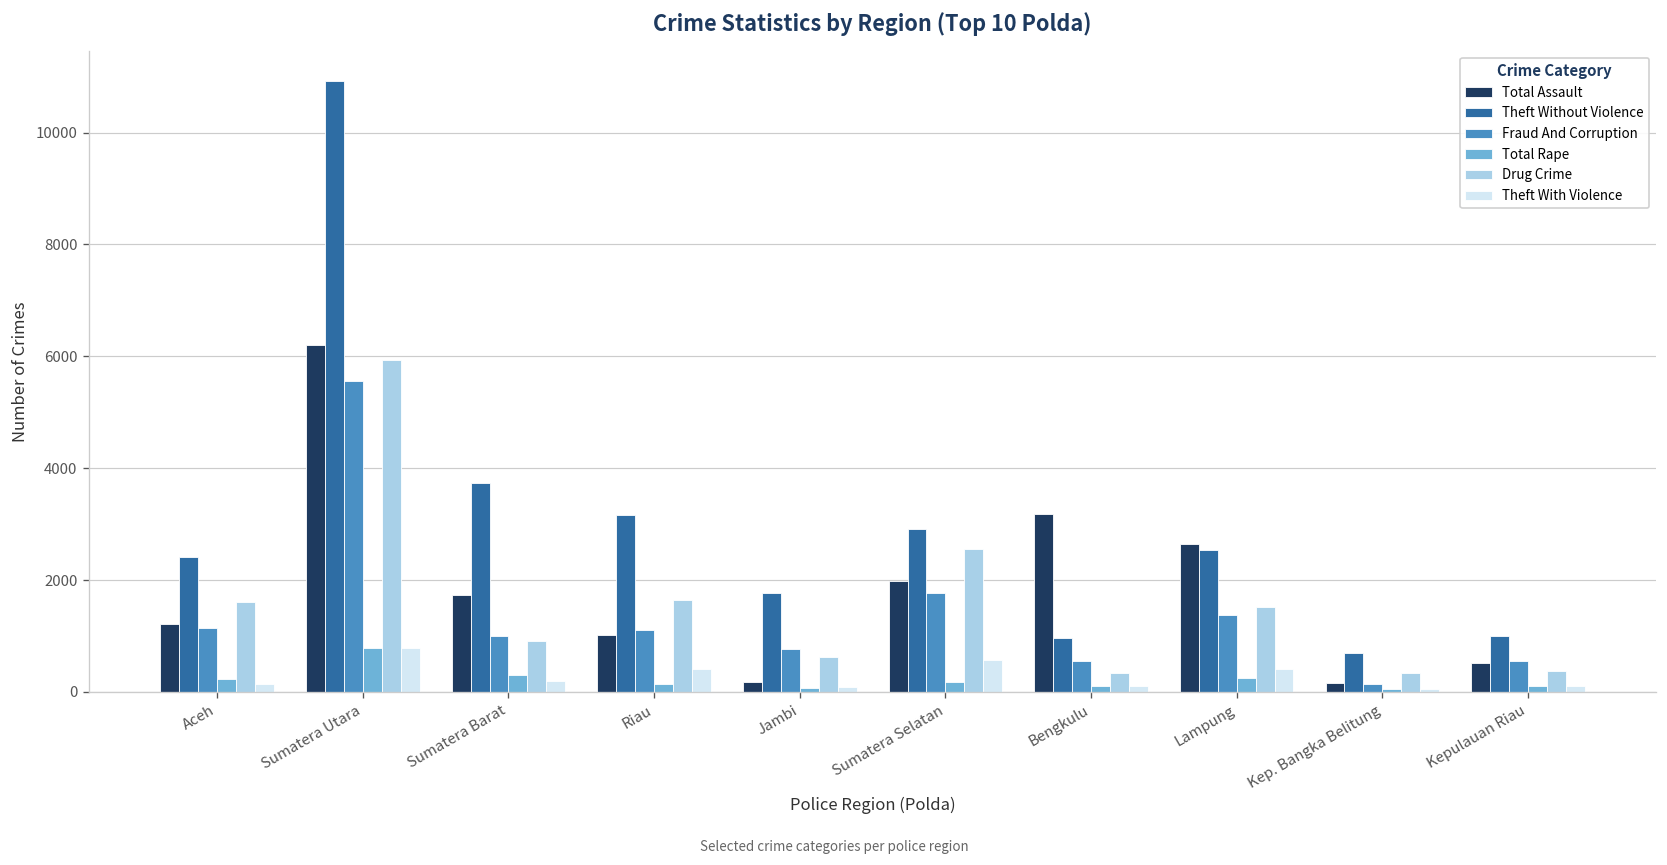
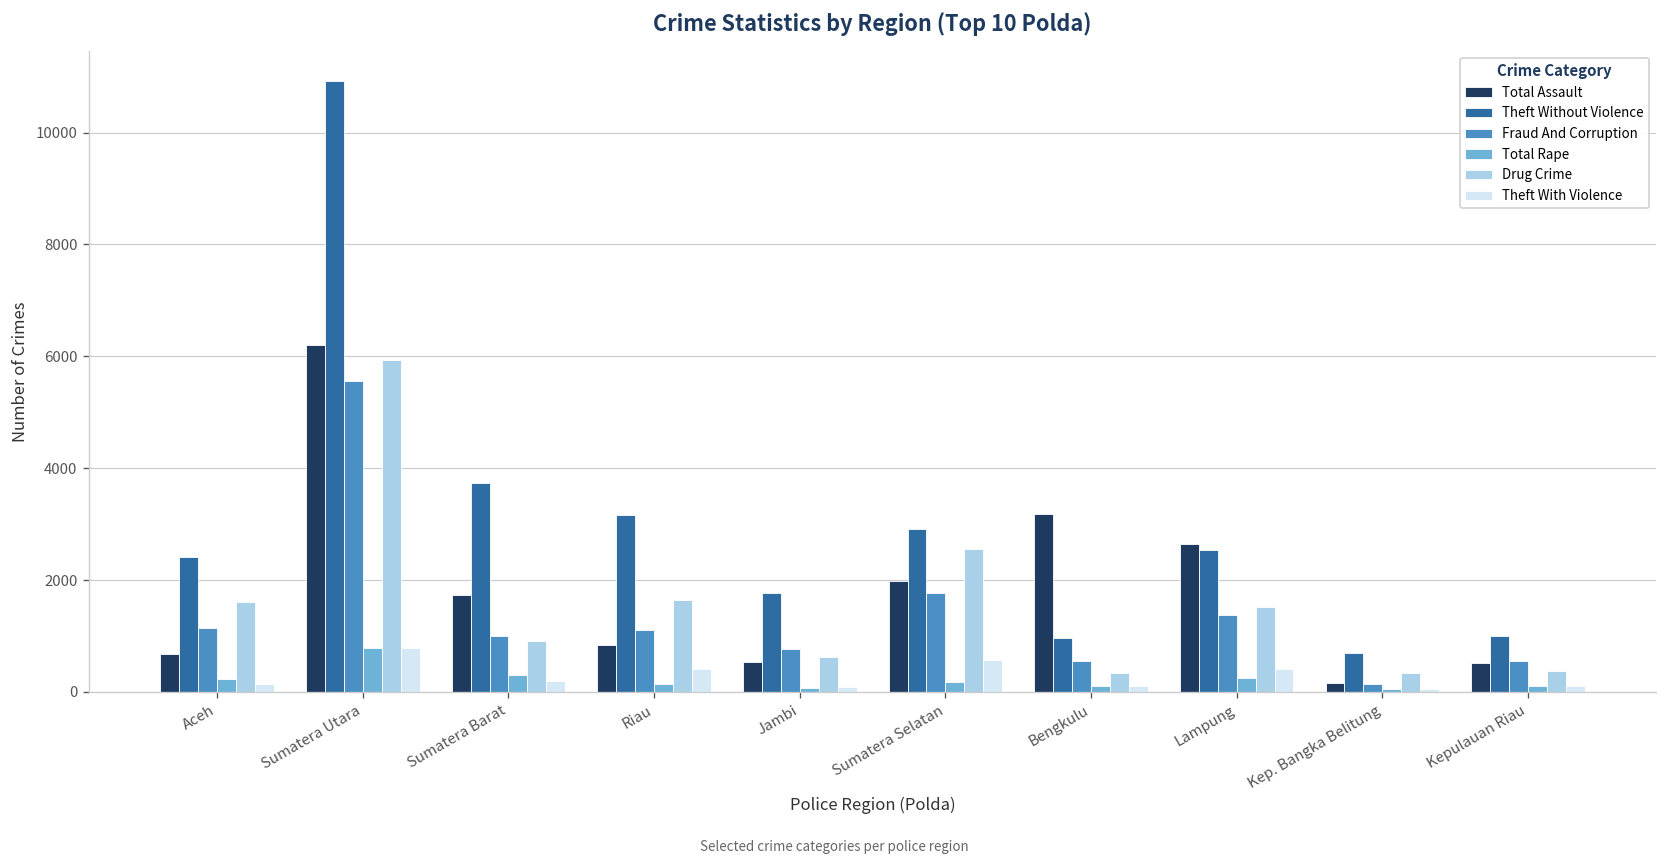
  {
    "Total Assault": {
-     "Aceh": 1200,
+     "Aceh": 700,
      "Sumatera Utara": 6200,
      "Sumatera Barat": 1700,
-     "Riau": 1000,
-     "Jambi": 200,
+     "Riau": 800,
+     "Jambi": 500,
      "Sumatera Selatan": 2000,
      "Bengkulu": 3200,
      "Lampung": 2600,
      "Kep. Bangka Belitung": 200,
      "Kepulauan Riau": 500
    }
  }
